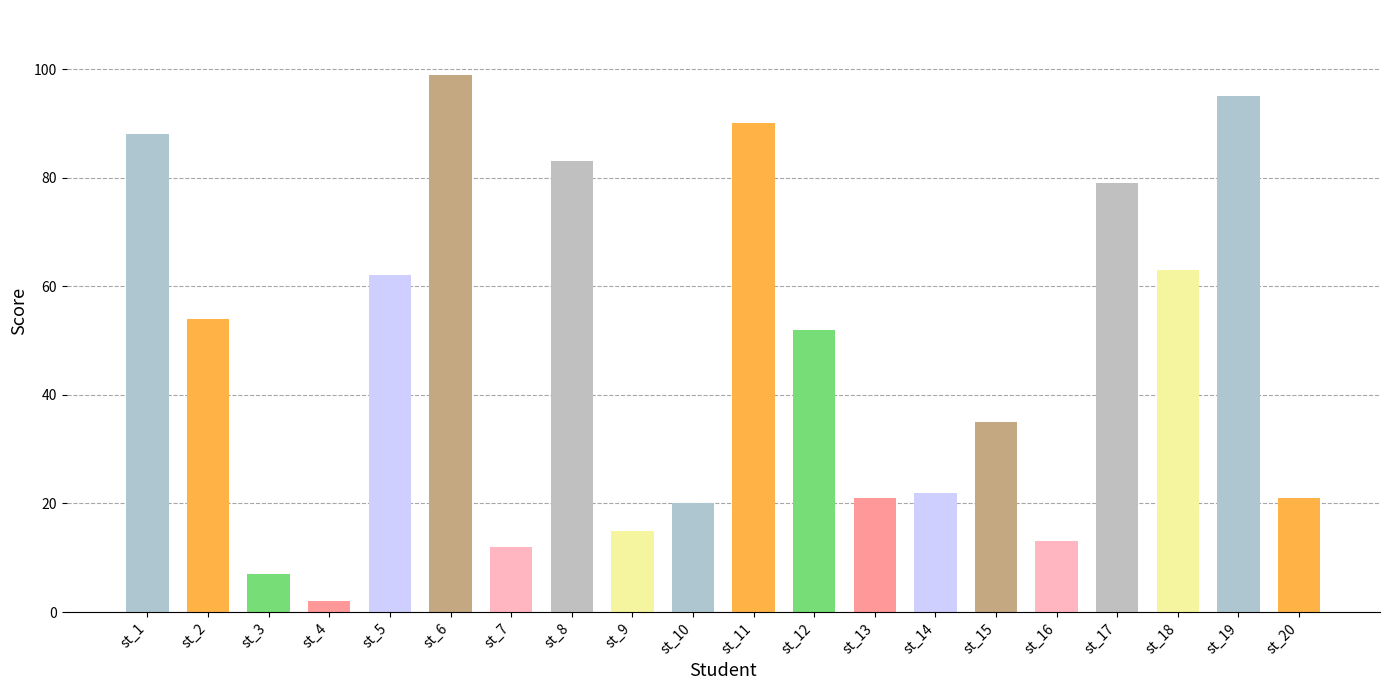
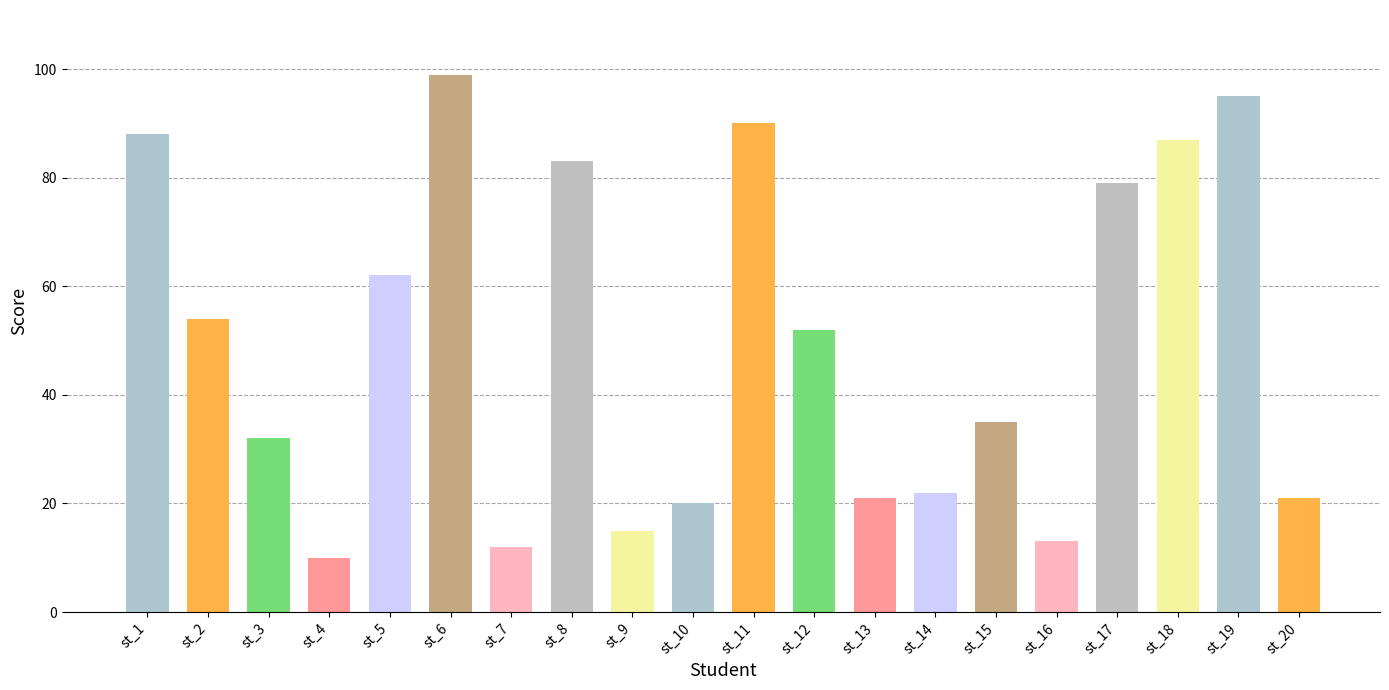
  {
    "st_1": 88,
    "st_2": 54,
-   "st_3": 7,
-   "st_4": 2,
+   "st_3": 32,
+   "st_4": 10,
    "st_5": 62,
    "st_6": 99,
    "st_7": 12,
    "st_8": 83,
    "st_9": 15,
    "st_10": 20,
    "st_11": 90,
    "st_12": 52,
    "st_13": 21,
    "st_14": 22,
    "st_15": 35,
    "st_16": 13,
    "st_17": 79,
-   "st_18": 63,
+   "st_18": 87,
    "st_19": 95,
    "st_20": 21
  }
